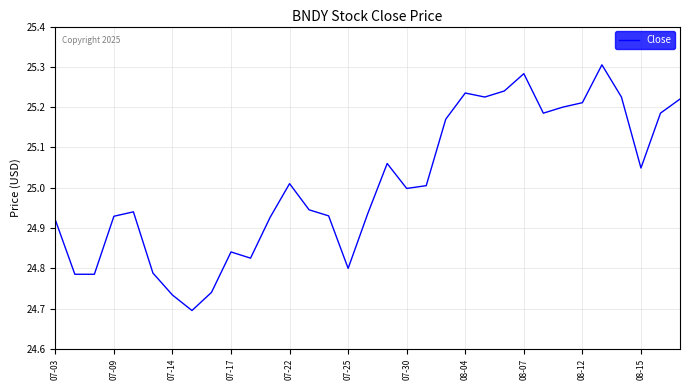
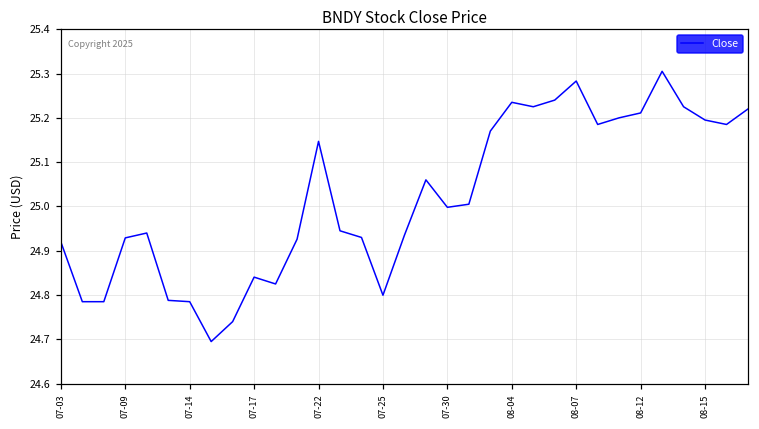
  {
    "07-03": 24.92,
    "07-09": 24.93,
-   "07-14": 24.73,
+   "07-14": 24.78,
    "07-17": 24.84,
-   "07-22": 25.01,
+   "07-22": 25.15,
    "07-25": 24.80,
    "07-30": 25.00,
    "08-04": 25.24,
    "08-07": 25.28,
    "08-12": 25.21,
-   "08-15": 25.05
+   "08-15": 25.19
  }
